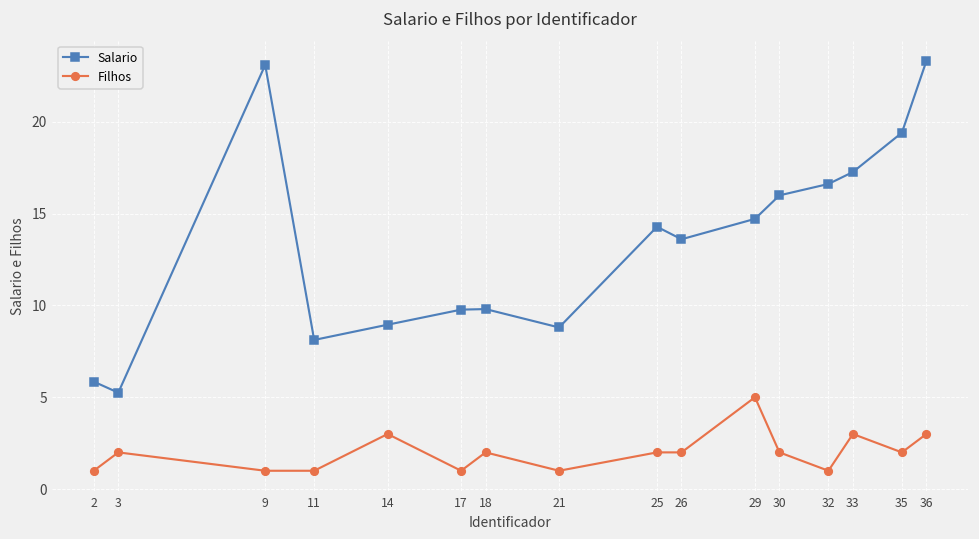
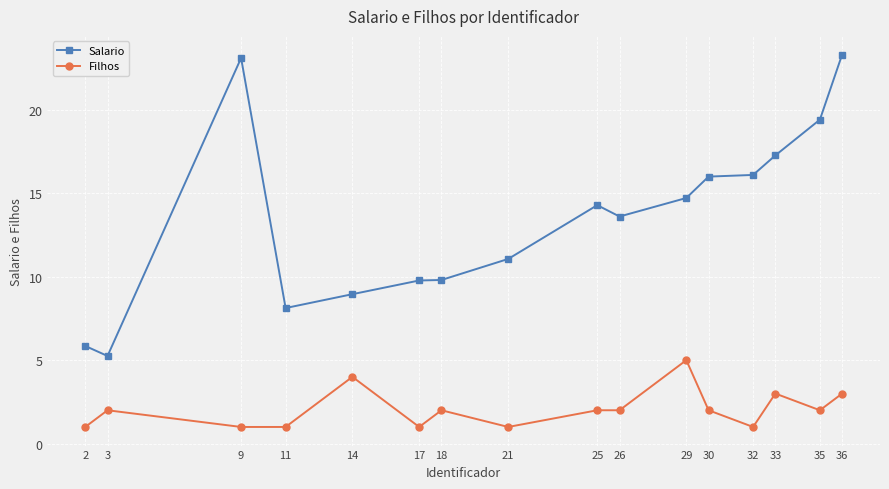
  {
    "Salario": {
      "2": 5.9,
      "3": 5.3,
      "9": 23.1,
      "11": 8.1,
      "14": 9.0,
      "17": 9.8,
      "18": 9.8,
-     "21": 8.8,
+     "21": 11.1,
      "25": 14.3,
      "26": 13.6,
      "29": 14.7,
      "30": 16.0,
-     "32": 16.6,
+     "32": 16.1,
      "33": 17.3,
      "35": 19.4,
      "36": 23.3
    },
    "Filhos": {
      "2": 1,
      "3": 2,
      "9": 1,
      "11": 1,
-     "14": 3,
+     "14": 4,
      "17": 1,
      "18": 2,
      "21": 1,
      "25": 2,
      "26": 2,
      "29": 5,
      "30": 2,
      "32": 1,
      "33": 3,
      "35": 2,
      "36": 3
    }
  }
